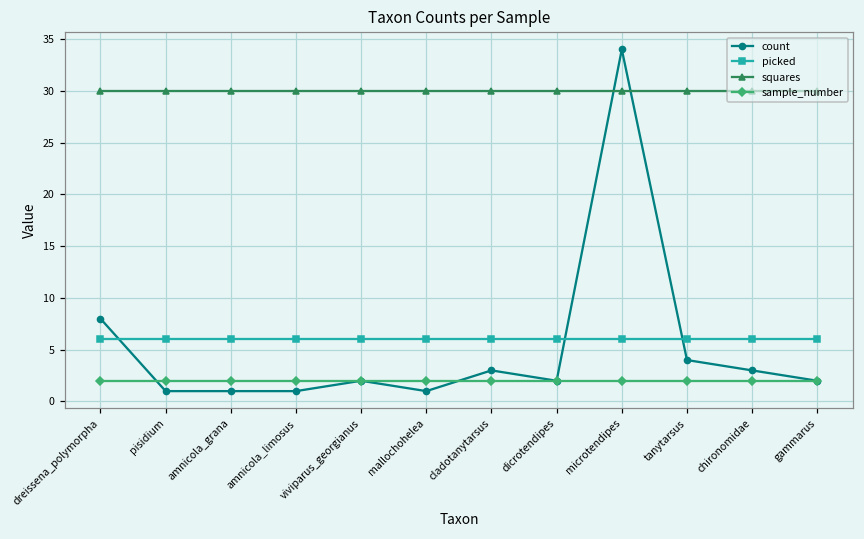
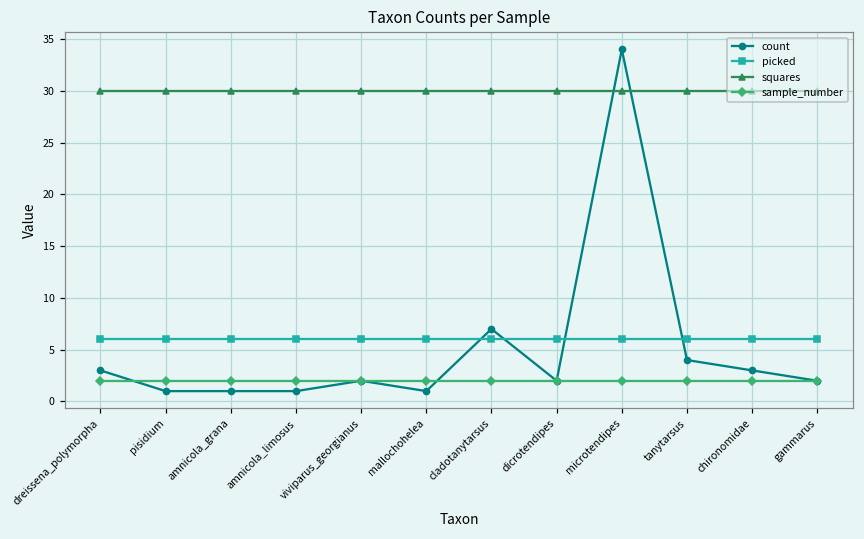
  {
    "count": {
-     "dreissena_polymorpha": 8,
+     "dreissena_polymorpha": 3,
      "pisidium": 1,
      "amnicola_grana": 1,
      "amnicola_limosus": 1,
      "mallochohelea": 1,
-     "cladotanytarsus": 3,
+     "cladotanytarsus": 7,
      "microtendipes": 34,
      "tanytarsus": 4,
      "chironomidae": 3
    },
    "picked": {
      "dreissena_polymorpha": 6,
      "pisidium": 6,
      "amnicola_grana": 6,
      "amnicola_limosus": 6,
      "viviparus_georgianus": 6,
      "mallochohelea": 6,
      "cladotanytarsus": 6,
      "dicrotendipes": 6,
      "microtendipes": 6,
      "tanytarsus": 6,
      "chironomidae": 6,
      "gammarus": 6
    }
  }
